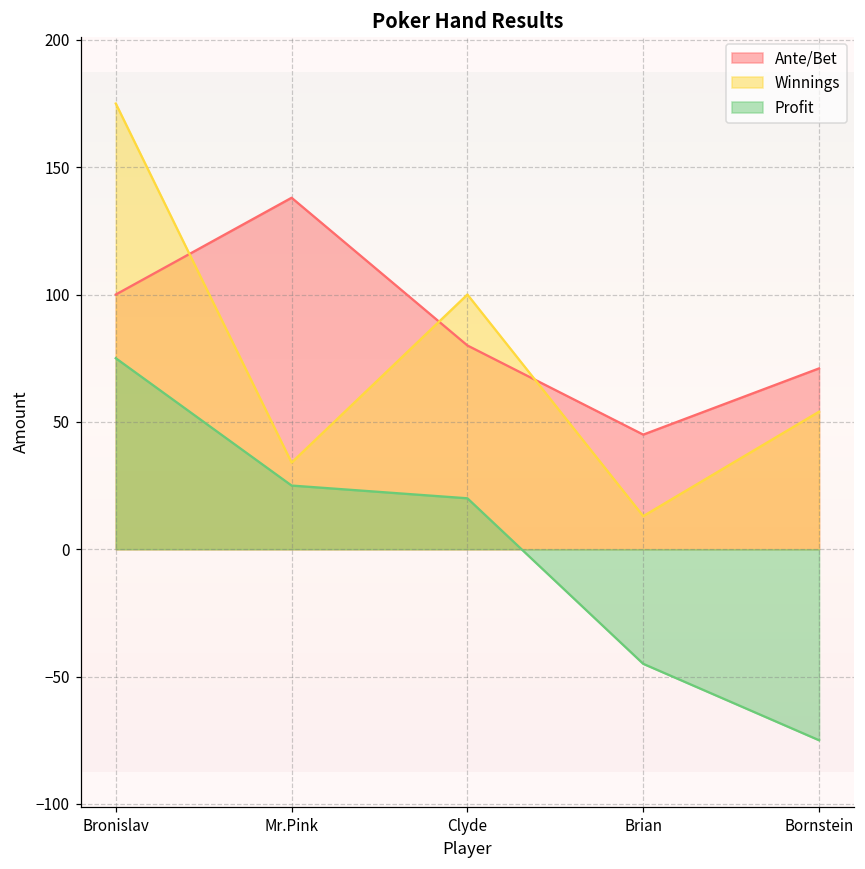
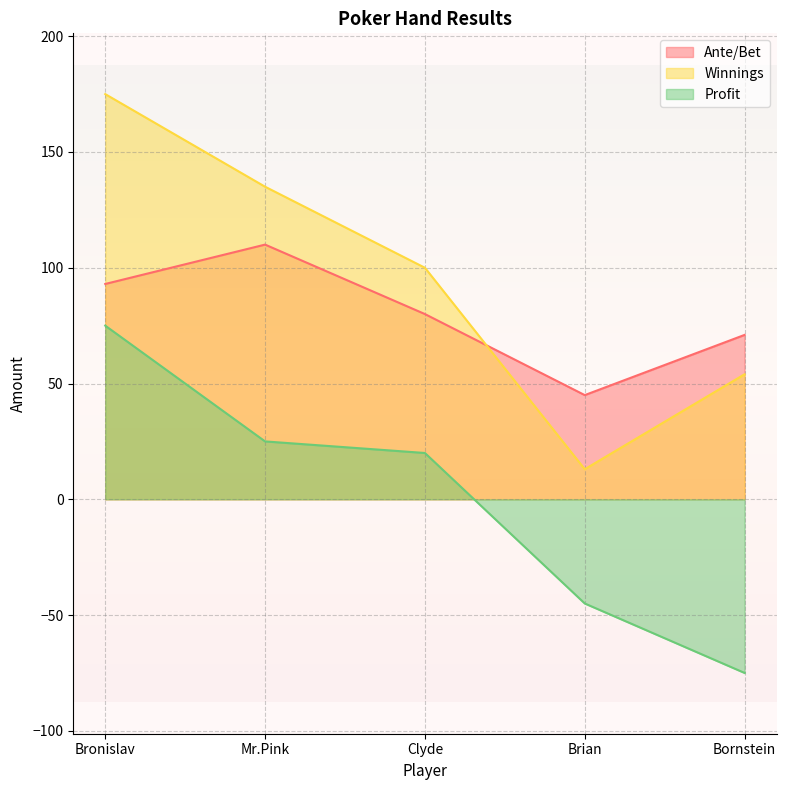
  {
    "Ante/Bet": {
-     "Bronislav": 100,
-     "Mr.Pink": 138,
+     "Bronislav": 93,
+     "Mr.Pink": 110,
      "Clyde": 80,
      "Brian": 45,
      "Bornstein": 71
    },
    "Winnings": {
      "Bronislav": 175,
-     "Mr.Pink": 34,
+     "Mr.Pink": 135,
      "Clyde": 100,
      "Brian": 13,
      "Bornstein": 54
    }
  }
